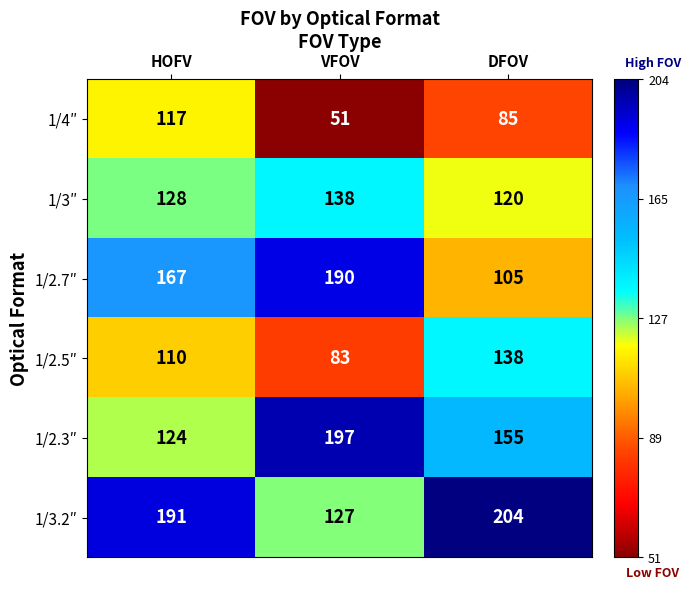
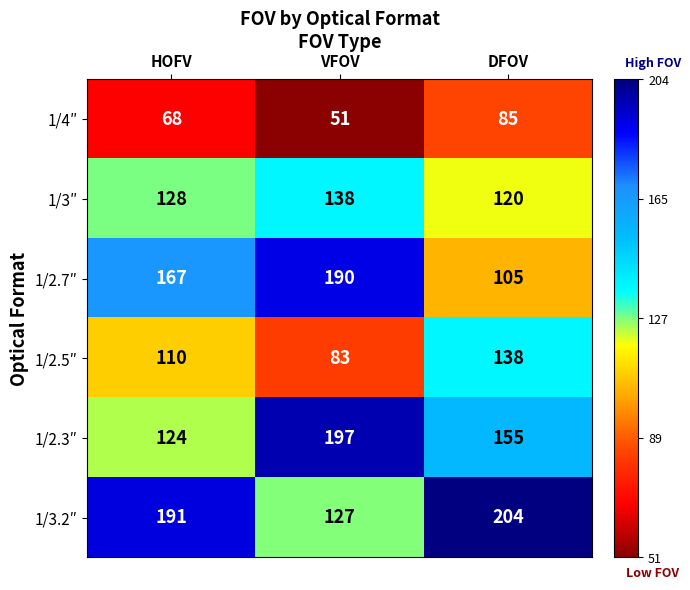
  {
    "1/4″": {
-     "HOFV": 117,
+     "HOFV": 68,
      "VFOV": 51,
      "DFOV": 85
    },
    "1/3″": {
      "HOFV": 128,
      "VFOV": 138,
      "DFOV": 120
    },
    "1/2.7″": {
      "HOFV": 167,
      "VFOV": 190,
      "DFOV": 105
    },
    "1/2.5″": {
      "HOFV": 110,
      "VFOV": 83,
      "DFOV": 138
    },
    "1/2.3″": {
      "HOFV": 124,
      "VFOV": 197,
      "DFOV": 155
    },
    "1/3.2″": {
      "HOFV": 191,
      "VFOV": 127,
      "DFOV": 204
    }
  }
